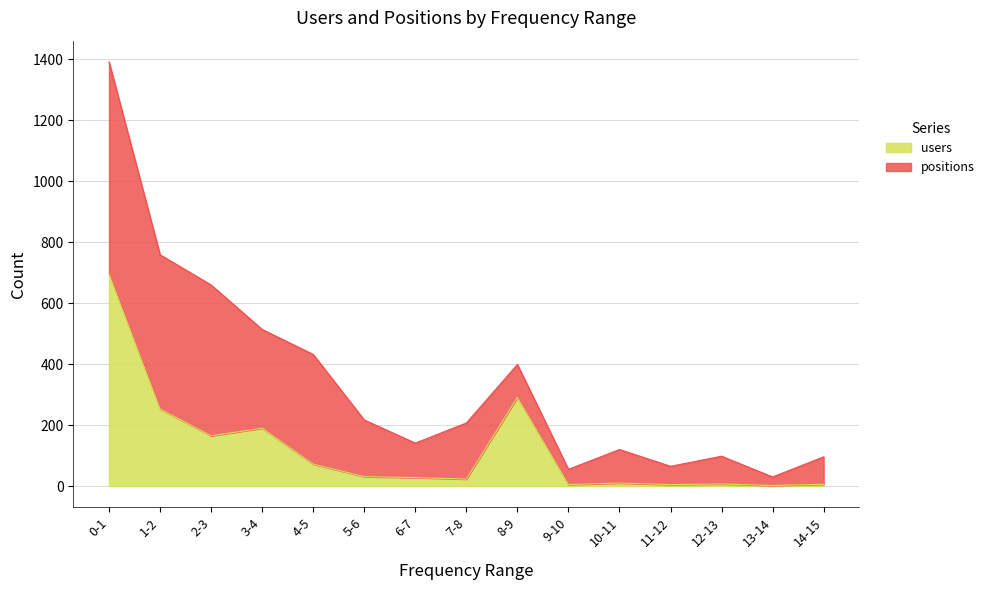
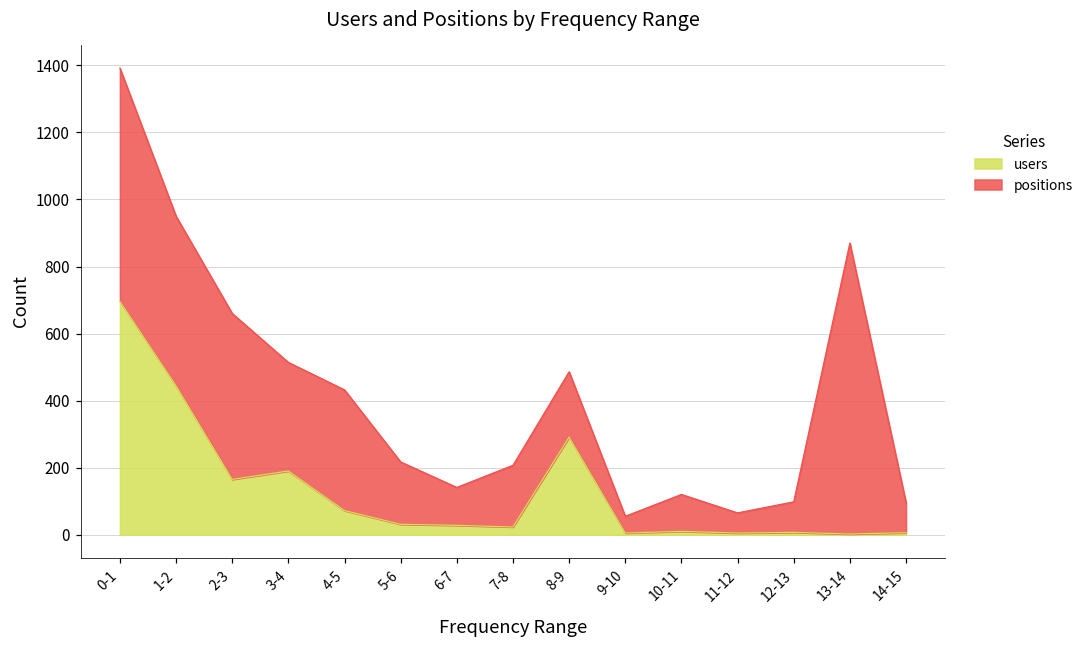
  {
    "users": {
      "0-1": 700,
-     "1-2": 250,
+     "1-2": 440,
      "2-3": 170,
      "3-4": 190,
      "4-5": 70,
      "5-6": 30,
      "6-7": 30,
      "7-8": 20,
      "8-9": 290,
      "9-10": 10,
      "10-11": 10,
      "11-12": 10,
      "12-13": 10,
      "13-14": 0,
      "14-15": 10
    },
    "positions": {
      "0-1": 700,
      "1-2": 510,
      "2-3": 500,
      "3-4": 320,
      "4-5": 360,
      "5-6": 190,
      "6-7": 110,
      "7-8": 180,
-     "8-9": 110,
+     "8-9": 200,
      "9-10": 50,
      "10-11": 110,
      "11-12": 60,
      "12-13": 90,
-     "13-14": 30,
+     "13-14": 870,
      "14-15": 90
    }
  }
